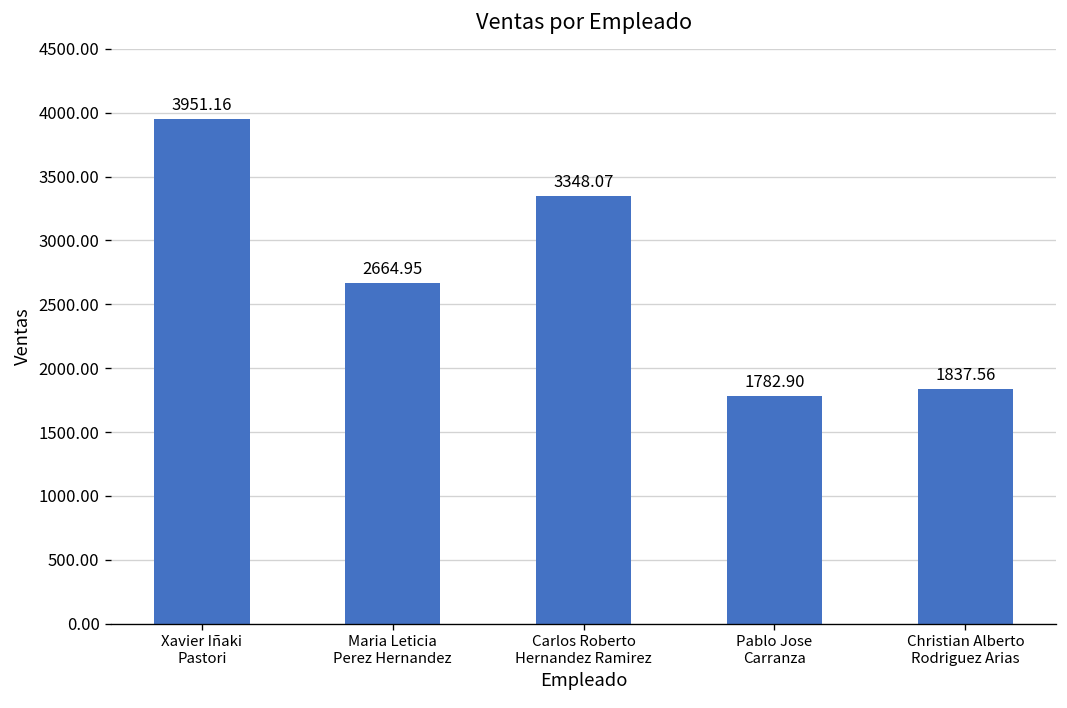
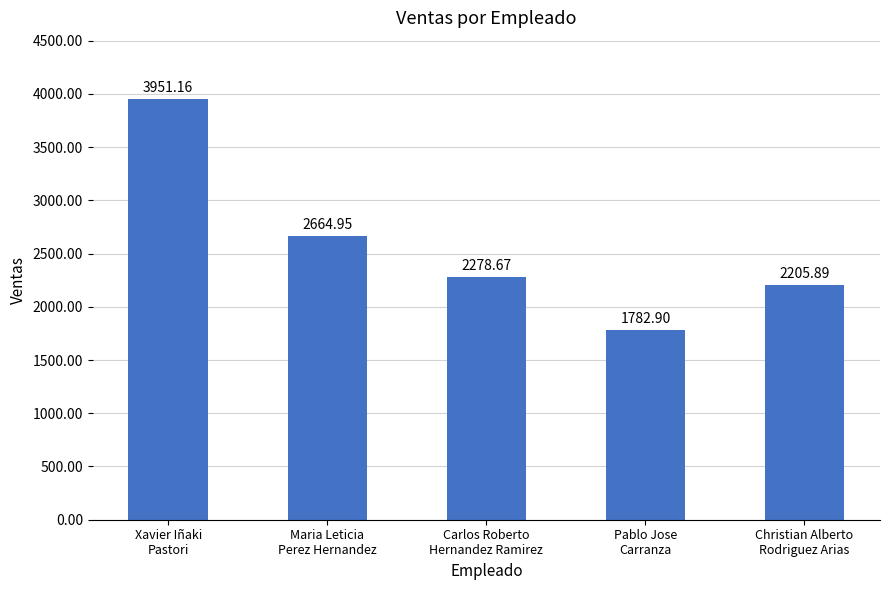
  {
    "Xavier Iñaki Pastori": 3951.16,
    "Maria Leticia Perez Hernandez": 2664.95,
-   "Carlos Roberto Hernandez Ramirez": 3348.07,
+   "Carlos Roberto Hernandez Ramirez": 2278.67,
    "Pablo Jose Carranza": 1782.90,
-   "Christian Alberto Rodriguez Arias": 1837.56
+   "Christian Alberto Rodriguez Arias": 2205.89
  }
